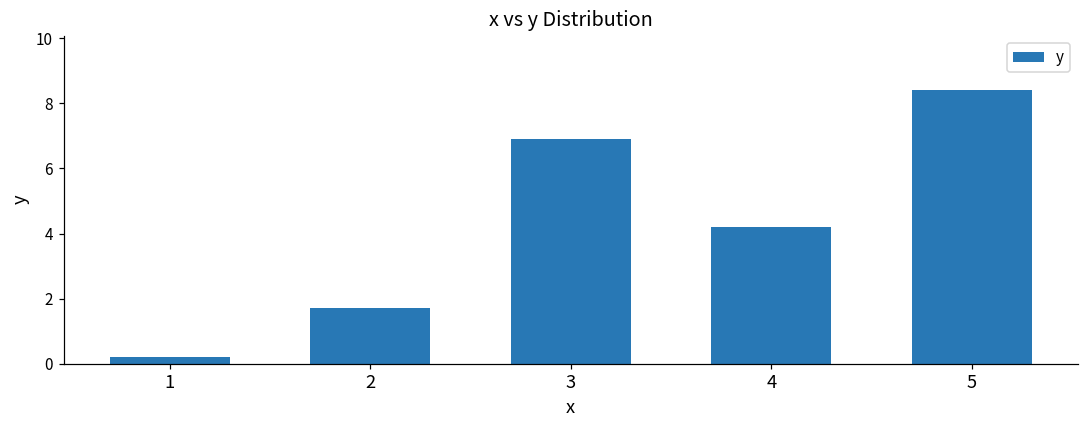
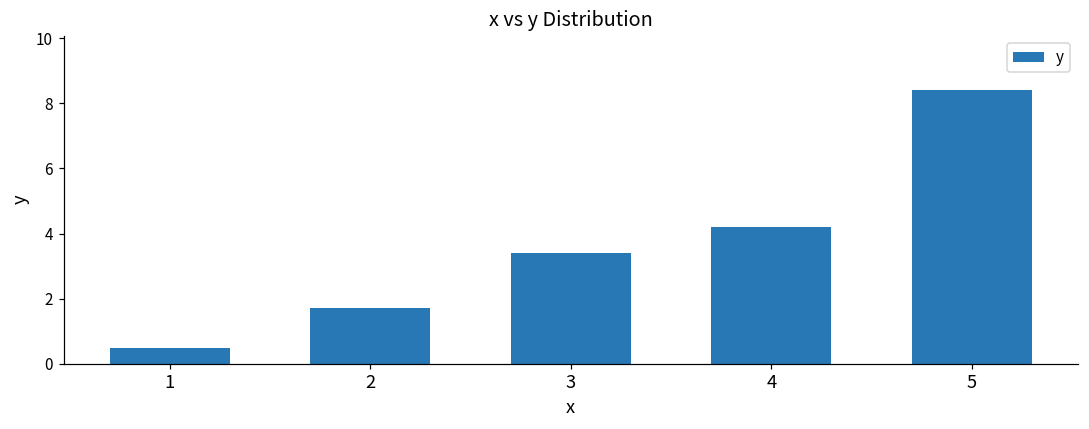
  {
-   "1": 0.2,
+   "1": 0.5,
    "2": 1.7,
-   "3": 6.9,
+   "3": 3.4,
    "4": 4.2,
    "5": 8.4
  }
